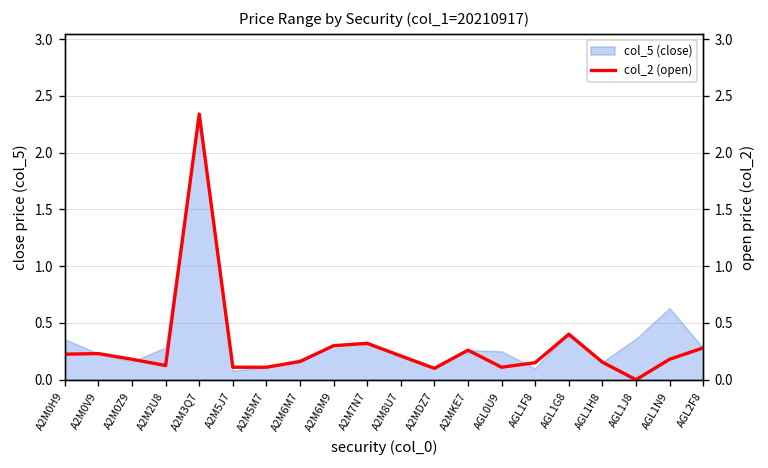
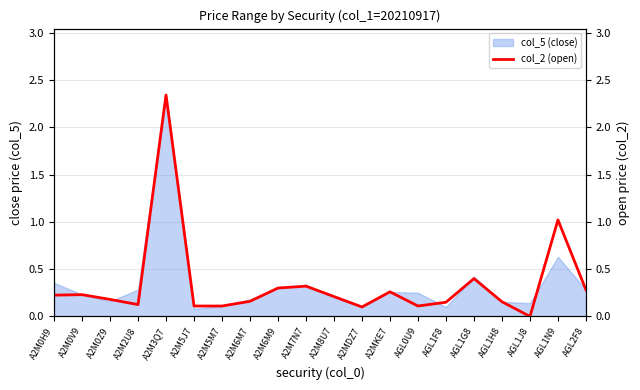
  {
    "col_5 (close)": {
      "A2M0H9": 0.4,
      "A2M0V9": 0.2,
      "A2M0Z9": 0.2,
      "A2M2U8": 0.3,
      "A2M3Q7": 2.3,
      "A2M5J7": 0.1,
      "A2M5M7": 0.1,
      "A2M6M7": 0.2,
      "A2M6M9": 0.3,
      "A2M7N7": 0.3,
      "A2M8U7": 0.2,
      "A2MDZ7": 0.1,
      "A2MKE7": 0.3,
      "AGL0U9": 0.3,
      "AGL1F8": 0.1,
      "AGL1G8": 0.4,
      "AGL1H8": 0.2,
-     "AGL1J8": 0.4,
+     "AGL1J8": 0.1,
      "AGL1N9": 0.6,
      "AGL2F8": 0.3
    },
    "col_2 (open)": {
      "A2M0H9": 0.2,
      "A2M0V9": 0.2,
      "A2M0Z9": 0.2,
      "A2M2U8": 0.1,
      "A2M3Q7": 2.3,
      "A2M5J7": 0.1,
      "A2M5M7": 0.1,
      "A2M6M7": 0.2,
      "A2M6M9": 0.3,
      "A2M7N7": 0.3,
      "A2M8U7": 0.2,
      "A2MDZ7": 0.1,
      "A2MKE7": 0.3,
      "AGL0U9": 0.1,
      "AGL1F8": 0.2,
      "AGL1G8": 0.4,
      "AGL1H8": 0.2,
      "AGL1J8": 0.0,
-     "AGL1N9": 0.2,
+     "AGL1N9": 1.0,
      "AGL2F8": 0.3
    }
  }
